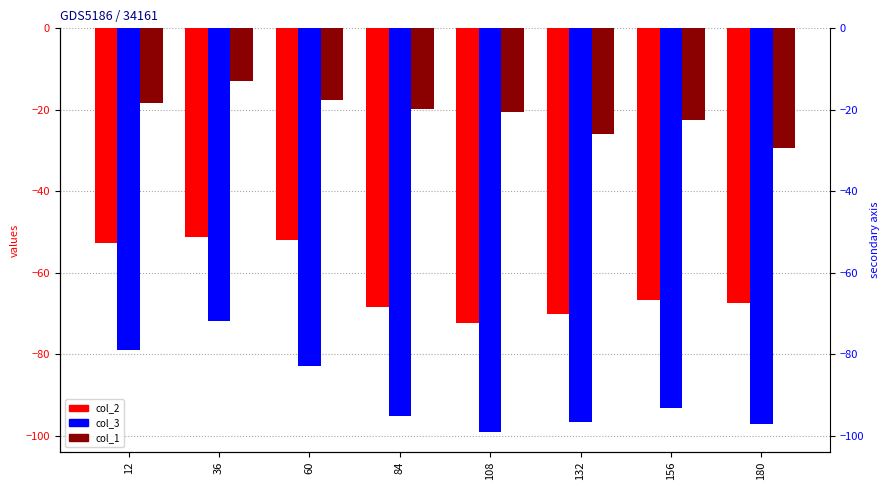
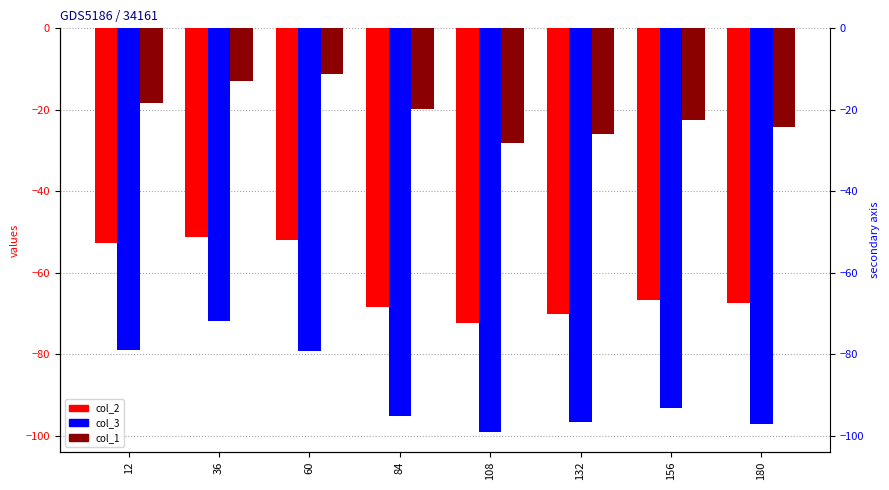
  {
    "col_2": {
      "12": -53,
      "36": -51,
      "60": -52,
      "84": -68,
      "108": -72,
      "132": -70,
      "156": -67,
      "180": -67
    },
    "col_3": {
      "12": -79,
      "36": -72,
-     "60": -83,
+     "60": -79,
      "84": -95,
      "108": -99,
      "132": -97,
      "156": -93,
      "180": -97
    },
    "col_1": {
      "12": -18,
      "36": -13,
-     "60": -18,
+     "60": -11,
      "84": -20,
-     "108": -21,
+     "108": -28,
      "132": -26,
      "156": -22,
-     "180": -29
+     "180": -24
    }
  }
